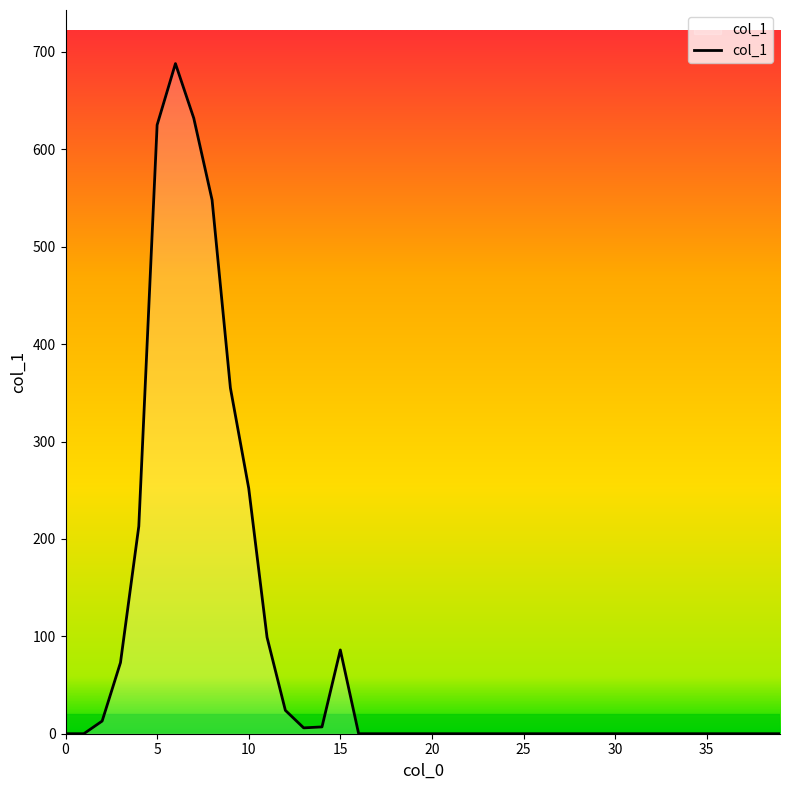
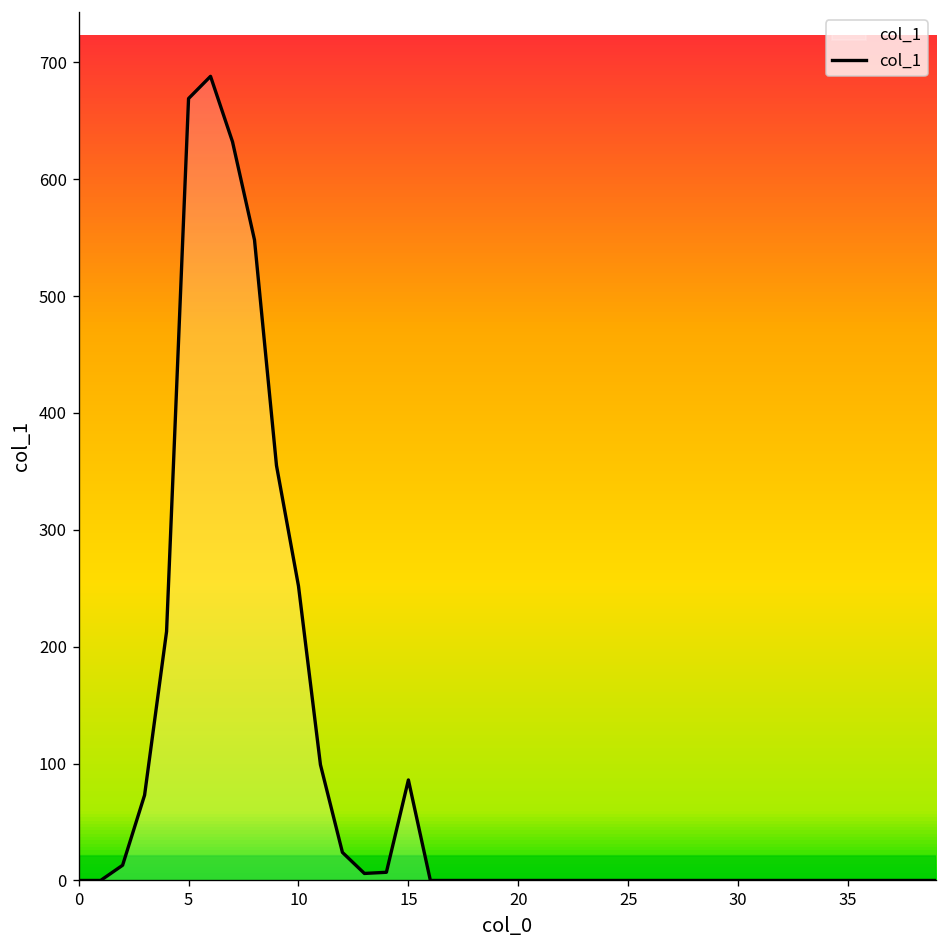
  {
-   "5": 630,
+   "5": 670,
    "10": 250,
    "15": 90
  }
